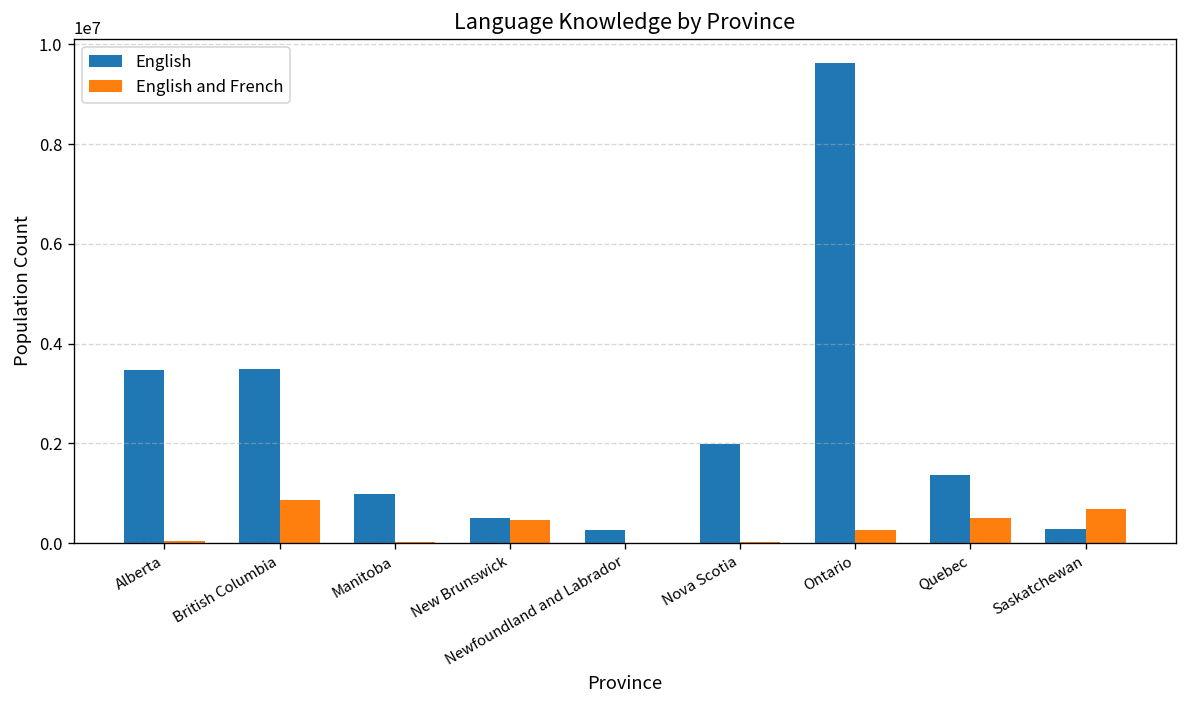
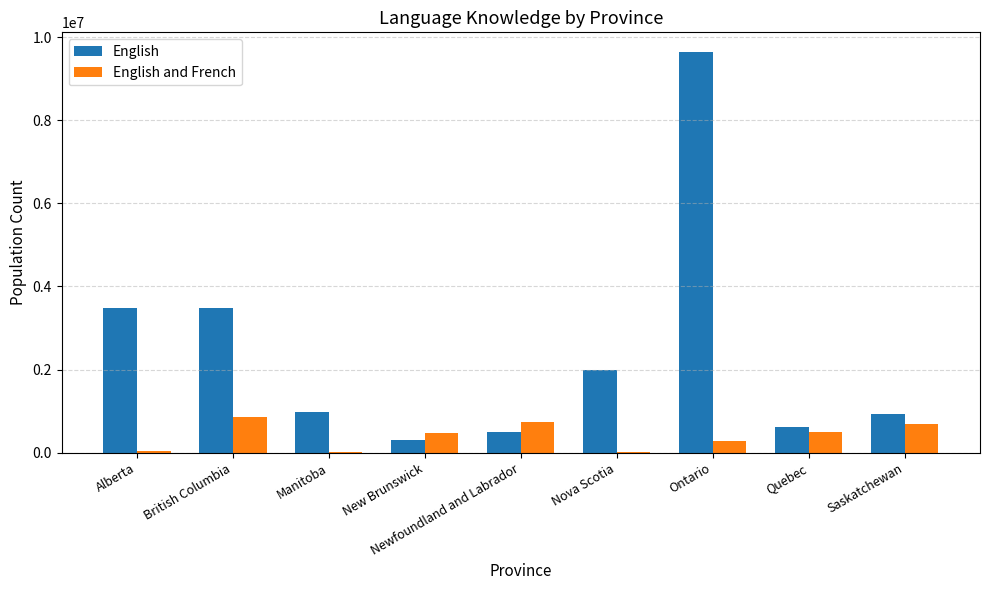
  {
    "English": {
      "Alberta": 3500000,
      "British Columbia": 3500000,
      "Manitoba": 1000000,
-     "New Brunswick": 500000,
-     "Newfoundland and Labrador": 300000,
+     "New Brunswick": 300000,
+     "Newfoundland and Labrador": 500000,
      "Nova Scotia": 2000000,
      "Ontario": 9600000,
-     "Quebec": 1400000,
-     "Saskatchewan": 300000
+     "Quebec": 600000,
+     "Saskatchewan": 900000
    },
    "English and French": {
      "British Columbia": 900000,
      "New Brunswick": 500000,
-     "Newfoundland and Labrador": 0,
+     "Newfoundland and Labrador": 700000,
      "Ontario": 300000,
      "Quebec": 500000,
      "Saskatchewan": 700000
    }
  }
